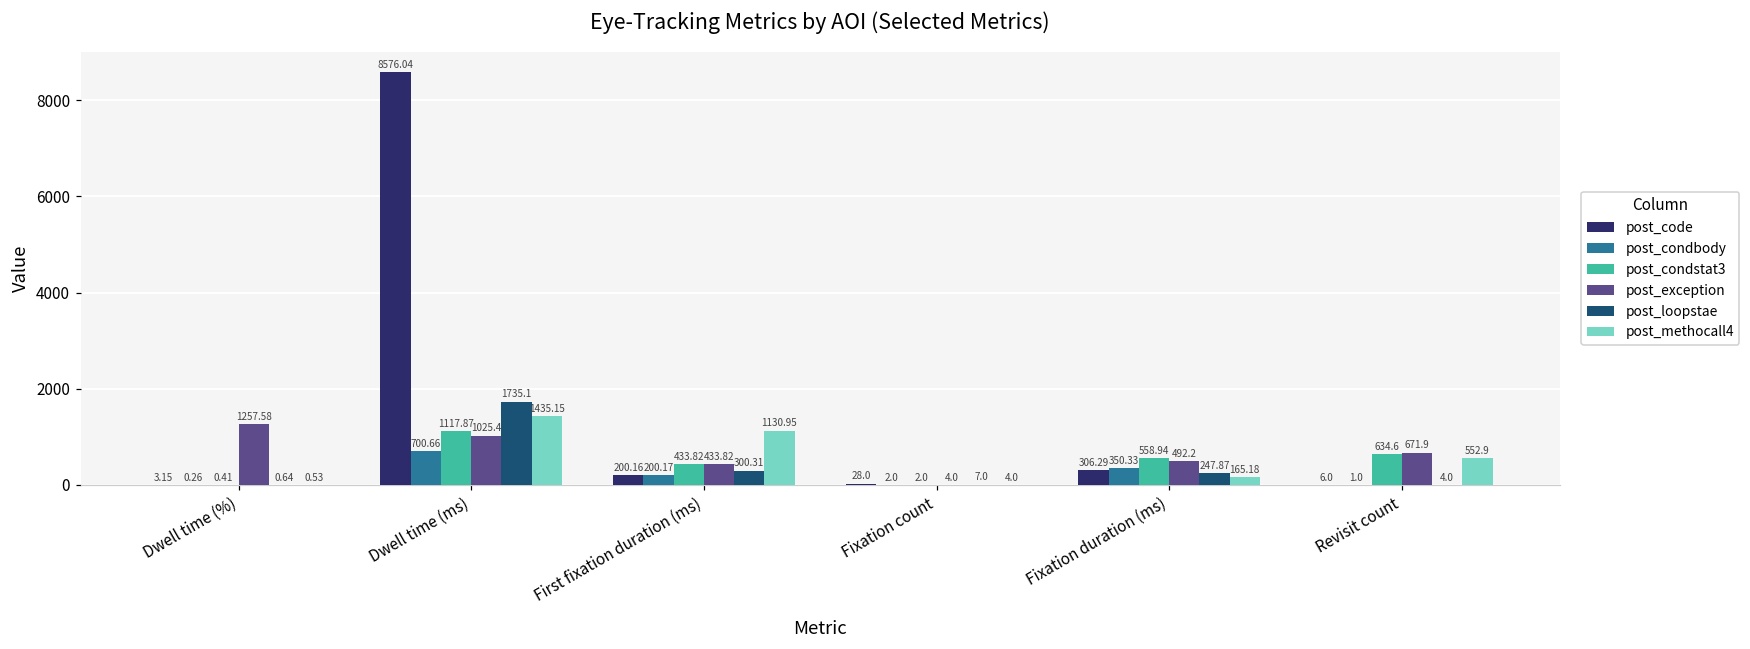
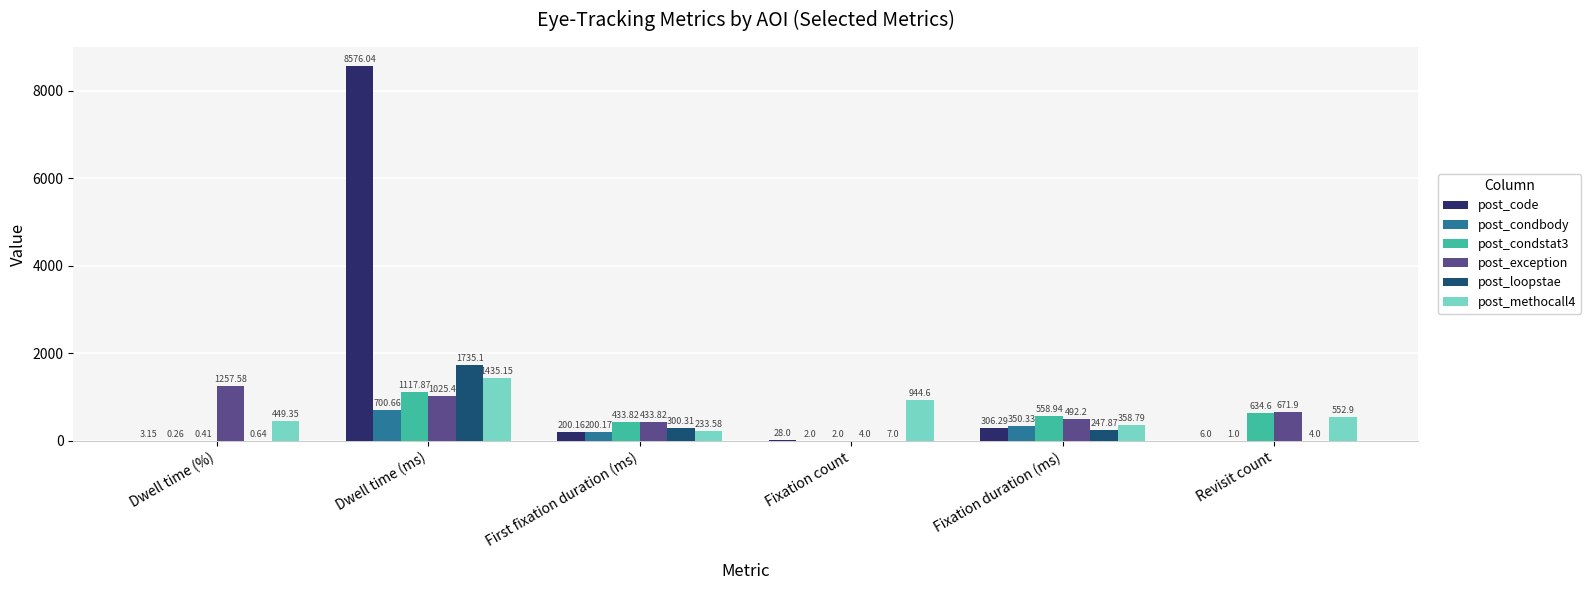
  {
    "post_condstat3": {
      "Dwell time (%)": 0.41,
      "Dwell time (ms)": 1117.87,
      "First fixation duration (ms)": 433.82,
      "Fixation count": 2.0,
      "Fixation duration (ms)": 558.94,
      "Revisit count": 634.6
    },
    "post_exception": {
      "Dwell time (%)": 1257.58,
      "Dwell time (ms)": 1025.4,
      "First fixation duration (ms)": 433.82,
      "Fixation count": 4.0,
      "Fixation duration (ms)": 492.2,
      "Revisit count": 671.9
    },
    "post_methocall4": {
-     "Dwell time (%)": 0.53,
+     "Dwell time (%)": 449.35,
      "Dwell time (ms)": 1435.15,
-     "First fixation duration (ms)": 1130.95,
-     "Fixation count": 4.0,
-     "Fixation duration (ms)": 165.18,
+     "First fixation duration (ms)": 233.58,
+     "Fixation count": 944.6,
+     "Fixation duration (ms)": 358.79,
      "Revisit count": 552.9
    }
  }
